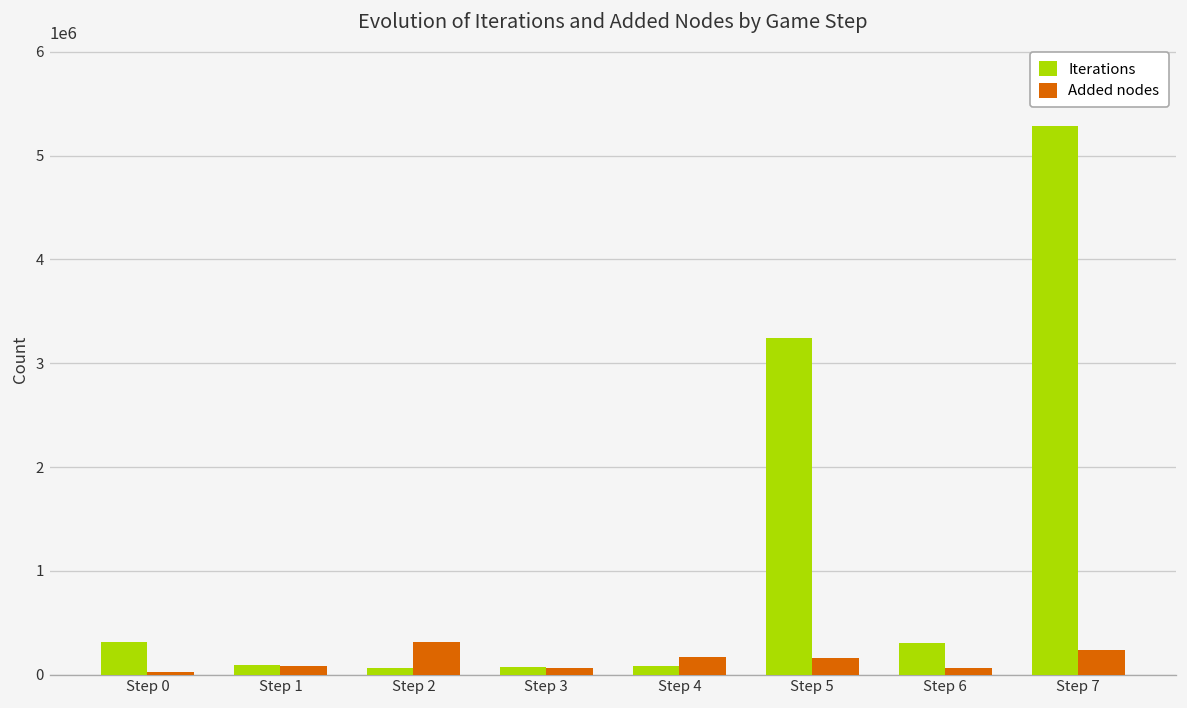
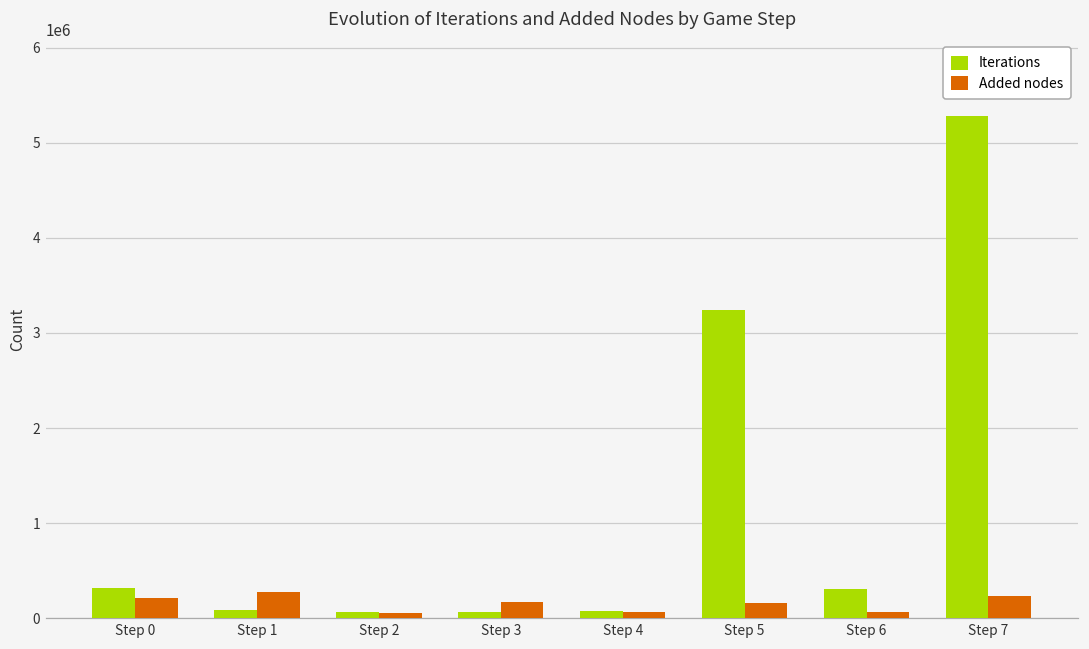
  {
    "Iterations": {
      "Step 0": 300000,
      "Step 1": 100000,
      "Step 2": 100000,
      "Step 3": 100000,
      "Step 4": 100000,
      "Step 5": 3200000,
      "Step 6": 300000,
      "Step 7": 5300000
    },
    "Added nodes": {
-     "Step 0": 0,
-     "Step 1": 100000,
-     "Step 2": 300000,
-     "Step 3": 100000,
-     "Step 4": 200000,
+     "Step 0": 200000,
+     "Step 1": 300000,
+     "Step 2": 100000,
+     "Step 3": 200000,
+     "Step 4": 100000,
      "Step 5": 200000,
      "Step 6": 100000,
      "Step 7": 200000
    }
  }
